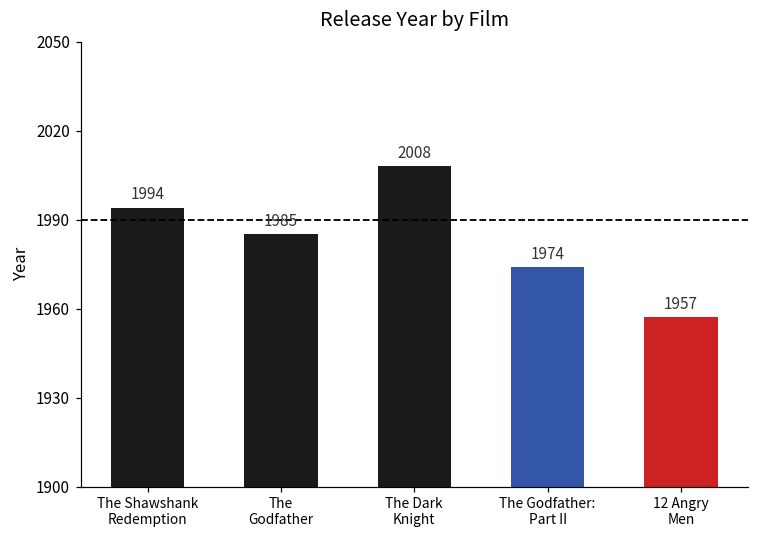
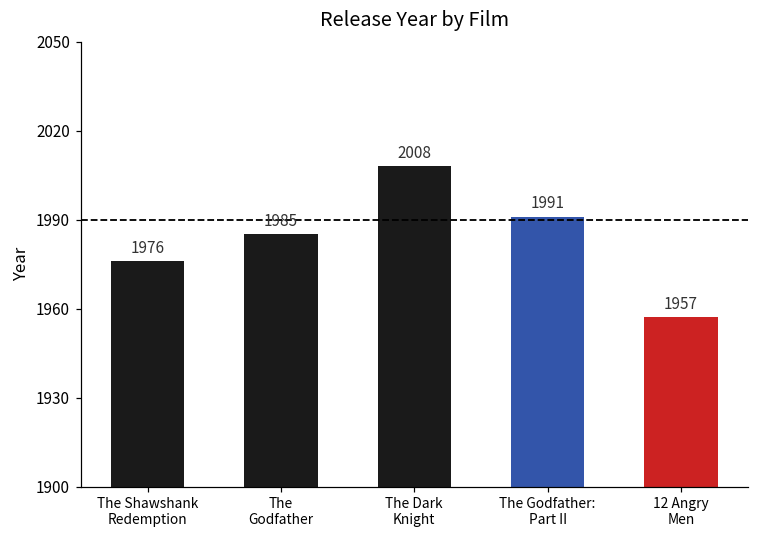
  {
-   "The Shawshank Redemption": 1994,
+   "The Shawshank Redemption": 1976,
    "The Godfather": 1985,
    "The Dark Knight": 2008,
-   "The Godfather: Part II": 1974,
+   "The Godfather: Part II": 1991,
    "12 Angry Men": 1957
  }
